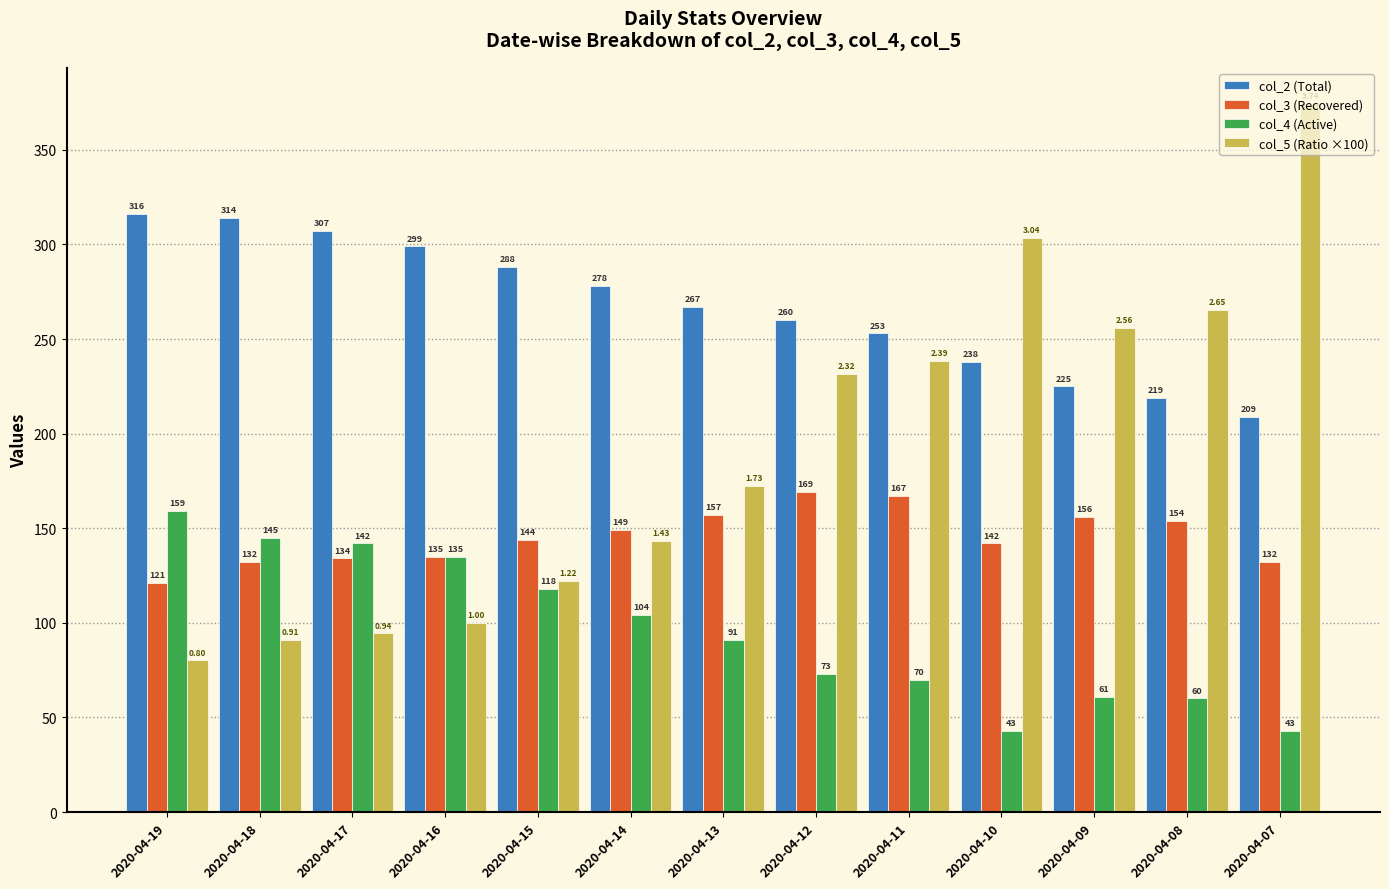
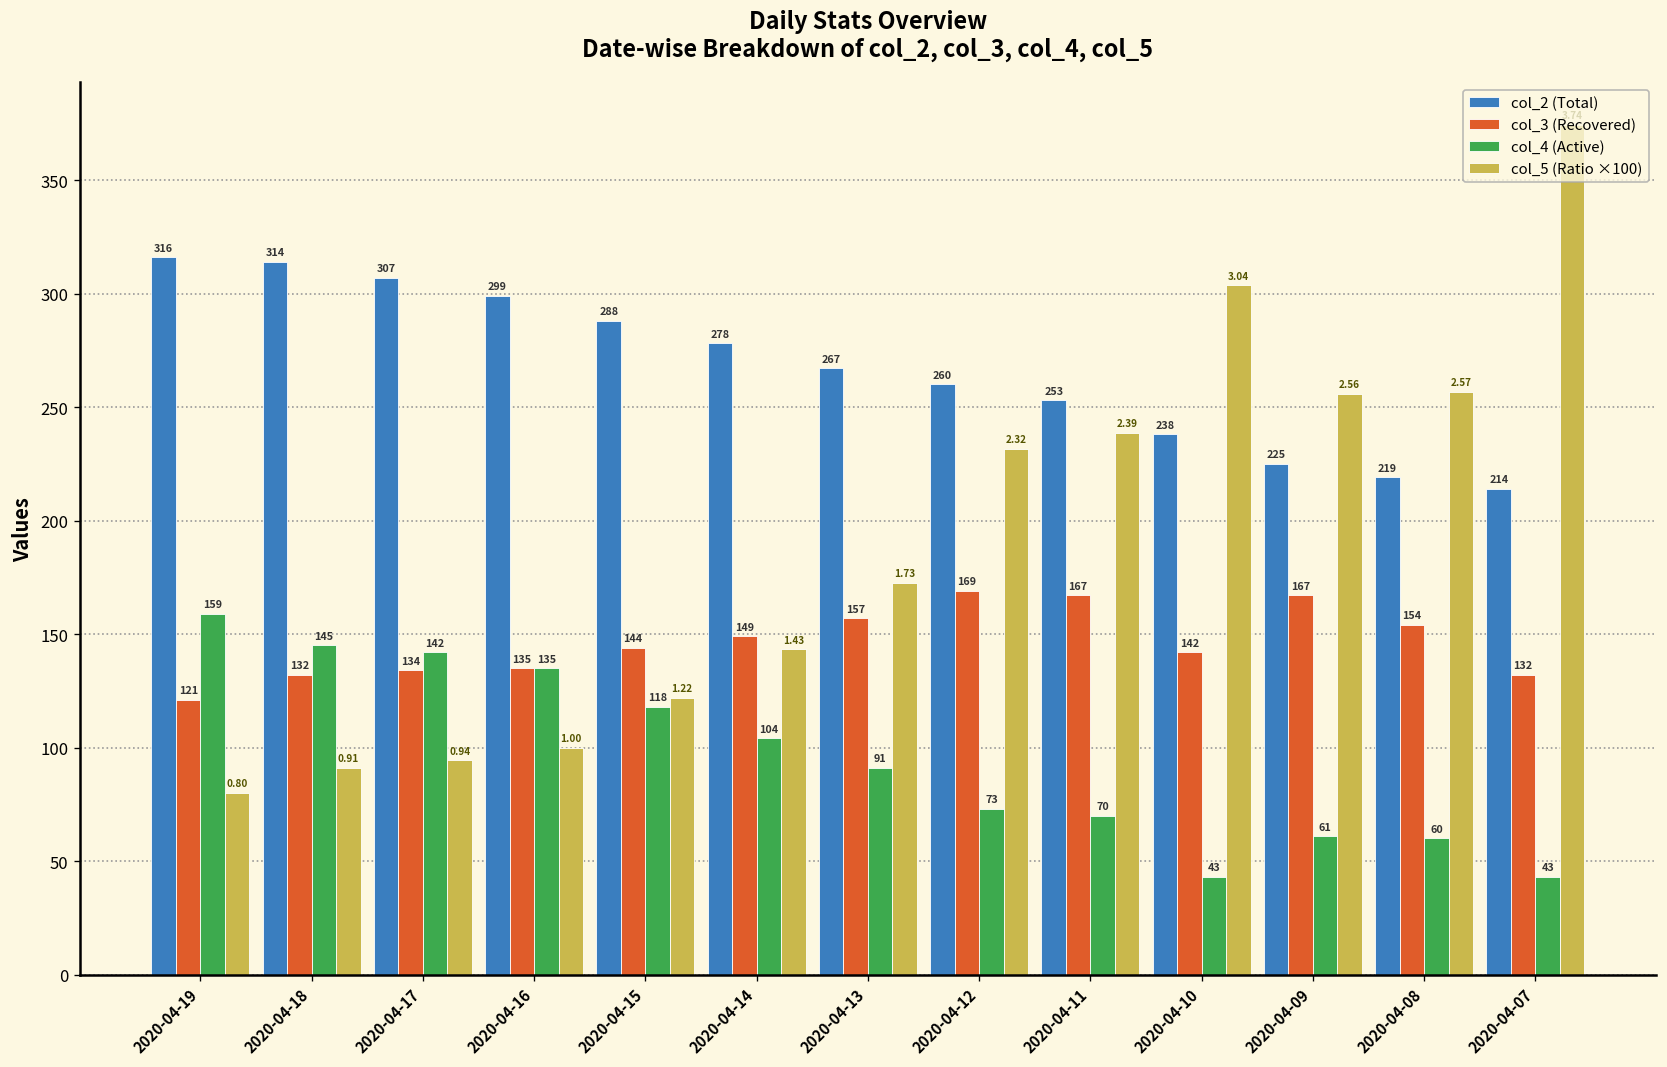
  {
    "col_2 (Total)": {
      "2020-04-19": 316,
      "2020-04-18": 314,
      "2020-04-17": 307,
      "2020-04-16": 299,
      "2020-04-15": 288,
      "2020-04-14": 278,
      "2020-04-13": 267,
      "2020-04-12": 260,
      "2020-04-11": 253,
      "2020-04-10": 238,
      "2020-04-09": 225,
      "2020-04-08": 219,
-     "2020-04-07": 209
+     "2020-04-07": 214
    },
    "col_3 (Recovered)": {
      "2020-04-19": 121,
      "2020-04-18": 132,
      "2020-04-17": 134,
      "2020-04-16": 135,
      "2020-04-15": 144,
      "2020-04-14": 149,
      "2020-04-13": 157,
      "2020-04-12": 169,
      "2020-04-11": 167,
      "2020-04-10": 142,
-     "2020-04-09": 156,
+     "2020-04-09": 167,
      "2020-04-08": 154,
      "2020-04-07": 132
    },
    "col_4 (Active)": {
      "2020-04-19": 159,
      "2020-04-18": 145,
      "2020-04-17": 142,
      "2020-04-16": 135,
      "2020-04-15": 118,
      "2020-04-14": 104,
      "2020-04-13": 91,
      "2020-04-12": 73,
      "2020-04-11": 70,
      "2020-04-10": 43,
      "2020-04-09": 61,
      "2020-04-08": 60,
      "2020-04-07": 43
    },
    "col_5 (Ratio ×100)": {
-     "2020-04-08": 2.65
+     "2020-04-08": 2.57
    }
  }
